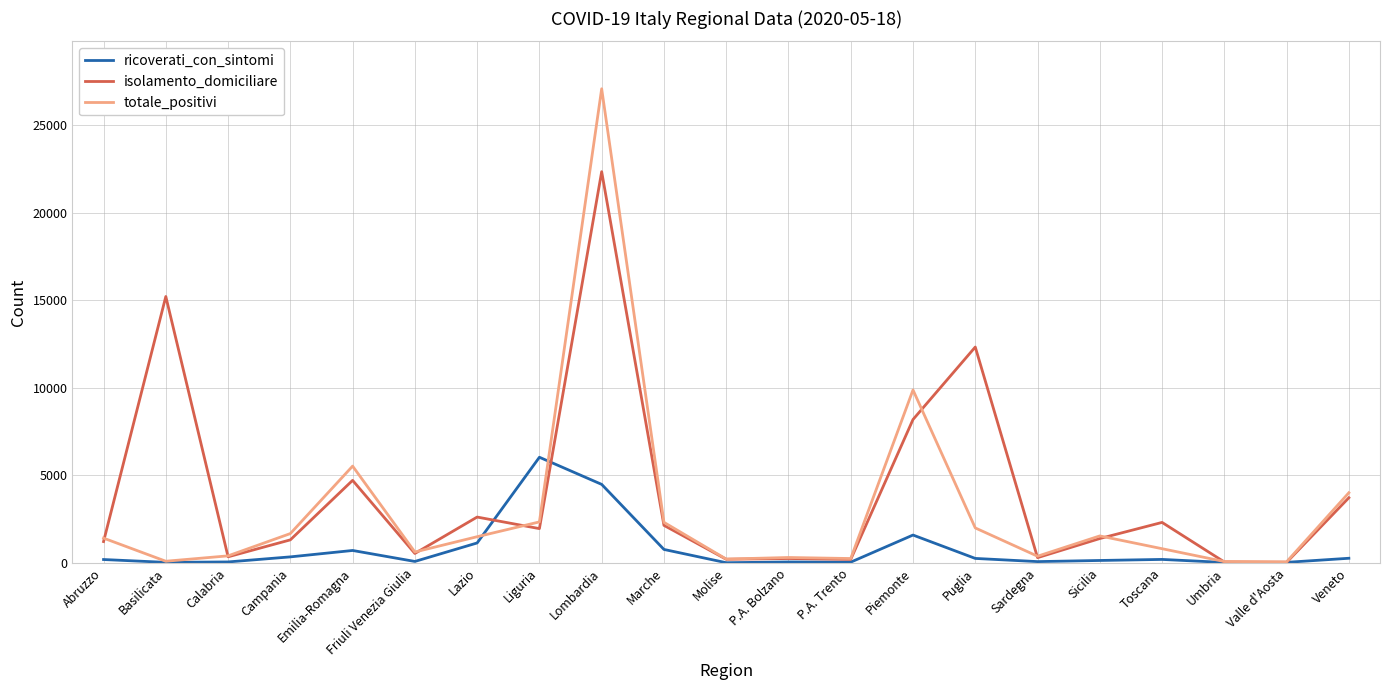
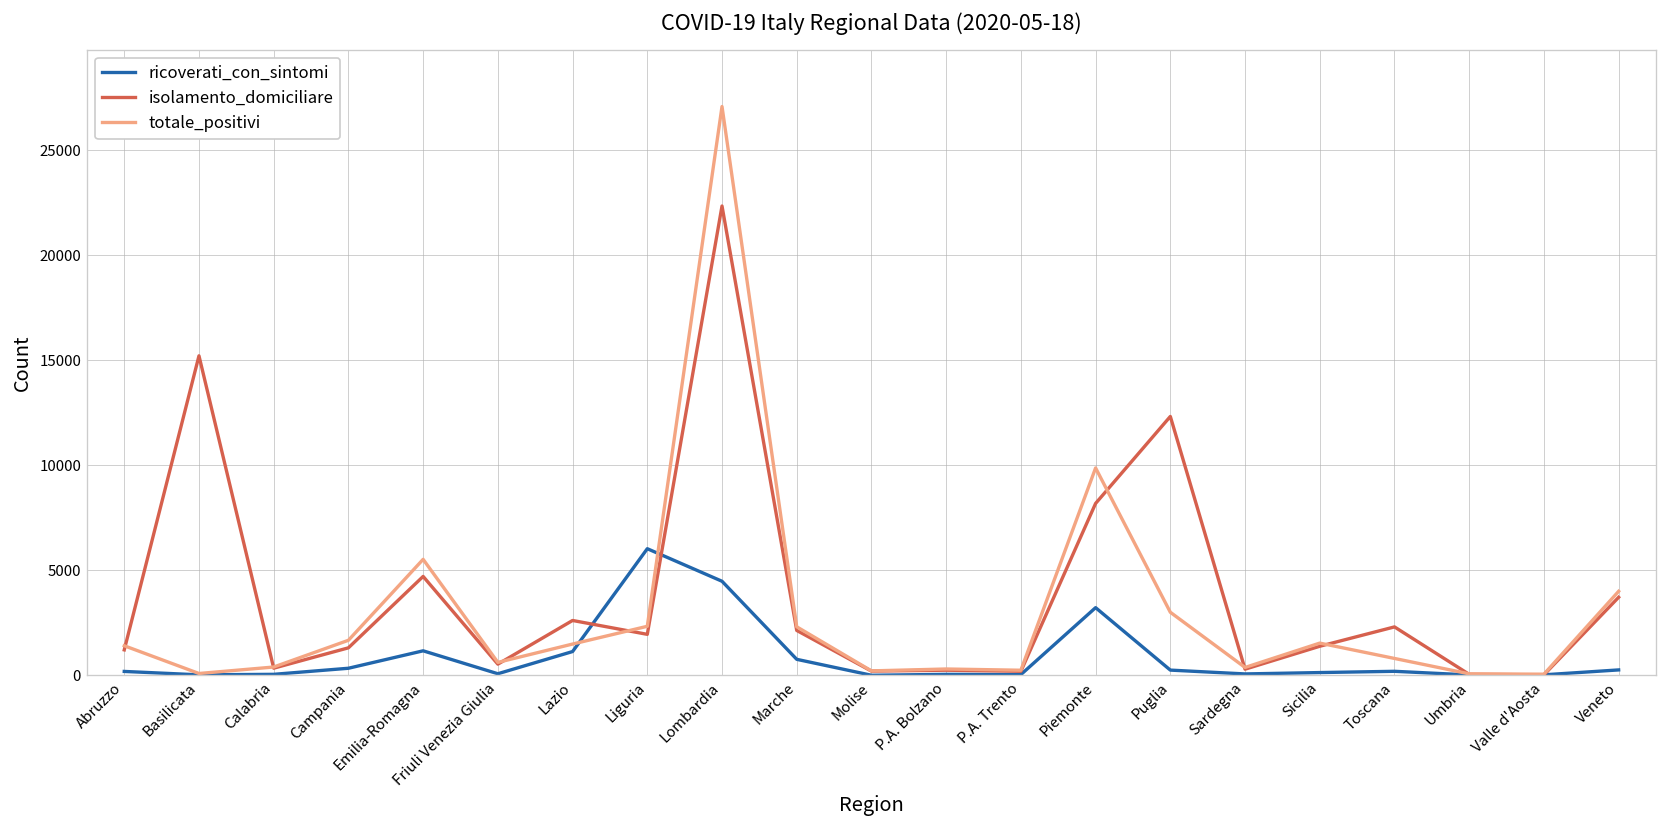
  {
    "ricoverati_con_sintomi": {
      "Abruzzo": 200,
      "Calabria": 100,
      "Campania": 300,
-     "Emilia-Romagna": 700,
+     "Emilia-Romagna": 1200,
      "Friuli Venezia Giulia": 100,
      "Lazio": 1100,
      "Liguria": 6000,
      "Lombardia": 4500,
      "Marche": 800,
      "Molise": 0,
      "P.A. Bolzano": 100,
      "P.A. Trento": 0,
-     "Piemonte": 1600,
+     "Piemonte": 3200,
      "Puglia": 300,
      "Sardegna": 100,
      "Sicilia": 100,
      "Toscana": 200,
      "Veneto": 300
    },
    "isolamento_domiciliare": {
      "Abruzzo": 1200,
      "Basilicata": 15200,
      "Campania": 1300,
      "Emilia-Romagna": 4700,
      "Lazio": 2600,
      "Liguria": 2000,
      "Lombardia": 22300,
      "Marche": 2100,
      "Piemonte": 8200,
      "Puglia": 12300,
      "Sicilia": 1400,
      "Toscana": 2300,
      "Veneto": 3700
    },
    "totale_positivi": {
      "Abruzzo": 1400,
      "Campania": 1700,
      "Emilia-Romagna": 5500,
      "Lazio": 1500,
      "Liguria": 2300,
      "Lombardia": 27100,
      "Marche": 2300,
      "Piemonte": 9900,
-     "Puglia": 2000,
+     "Puglia": 3000,
      "Sicilia": 1500,
      "Toscana": 800,
      "Veneto": 4000
    }
  }
